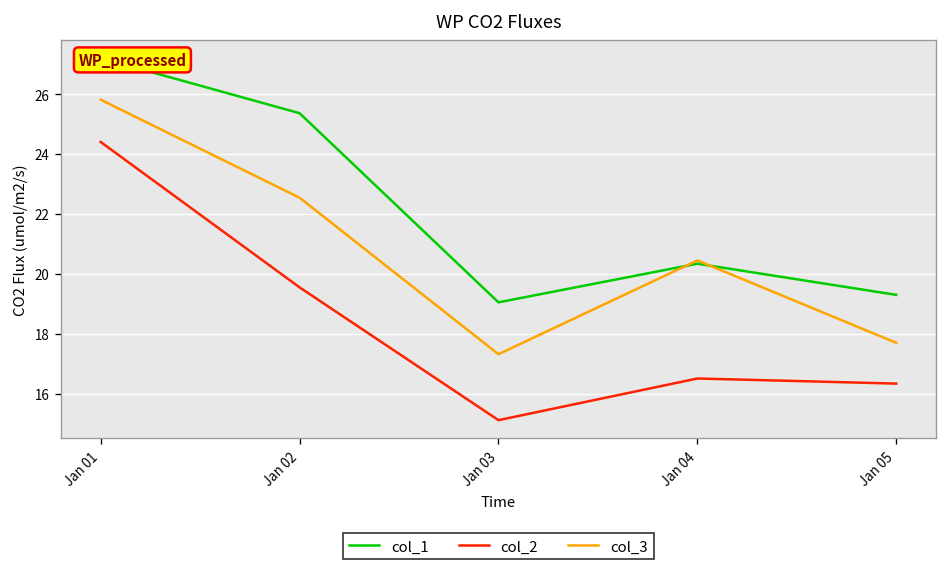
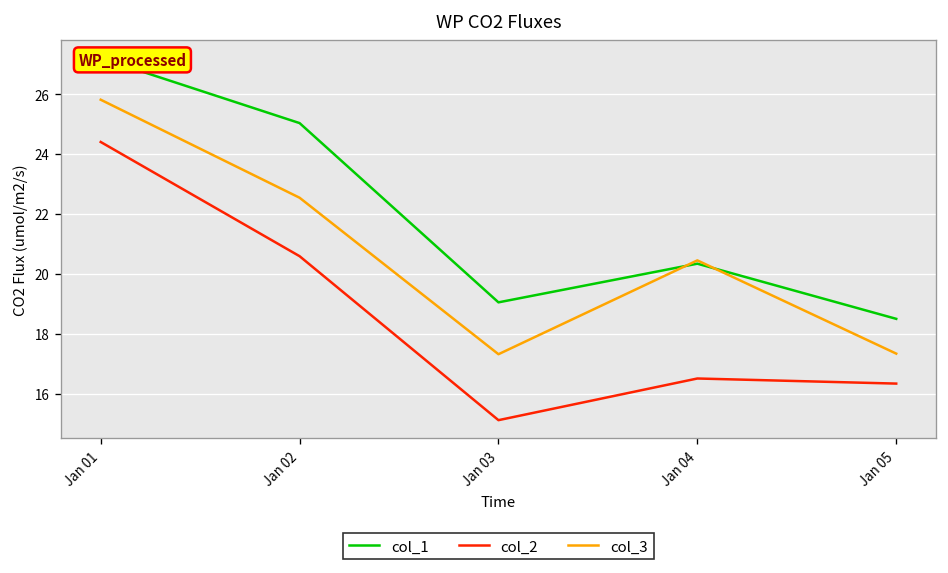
  {
    "col_1": {
-     "Jan 02": 25.4,
+     "Jan 02": 25.0,
      "Jan 03": 19.1,
      "Jan 04": 20.3,
-     "Jan 05": 19.3
+     "Jan 05": 18.5
    },
    "col_2": {
      "Jan 01": 24.4,
-     "Jan 02": 19.6,
+     "Jan 02": 20.6,
      "Jan 03": 15.1,
      "Jan 04": 16.5,
      "Jan 05": 16.3
    },
    "col_3": {
      "Jan 01": 25.8,
      "Jan 02": 22.5,
      "Jan 03": 17.3,
      "Jan 04": 20.5,
-     "Jan 05": 17.7
+     "Jan 05": 17.3
    }
  }
